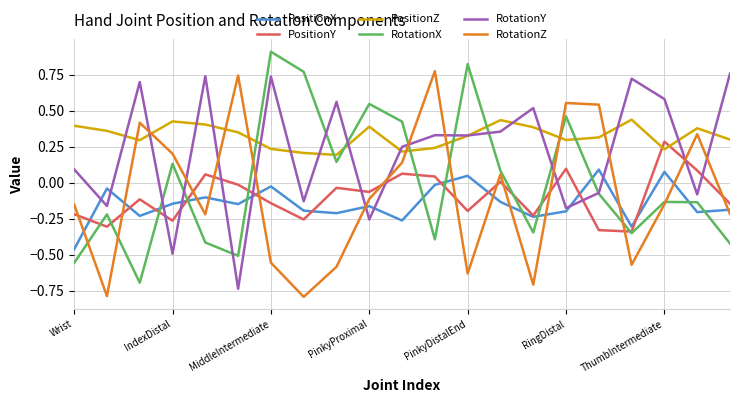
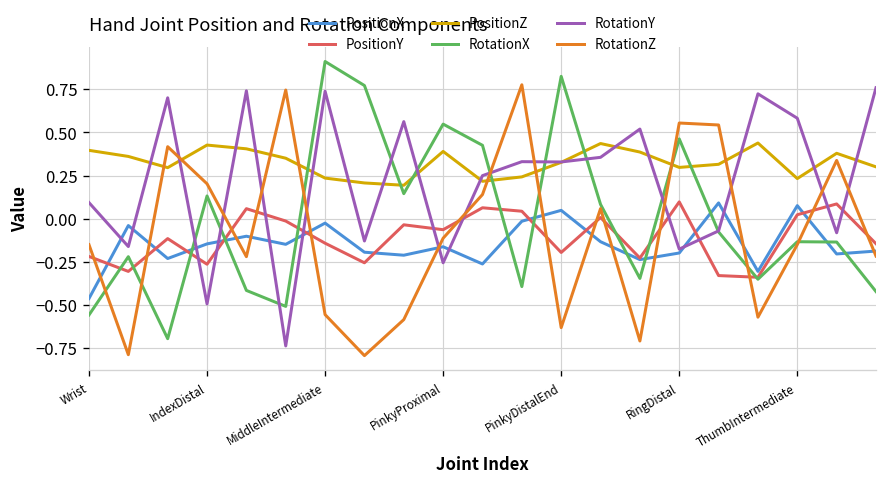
  {
    "PositionX": {
      "Wrist": -0.46,
      "IndexDistal": -0.15,
      "MiddleIntermediate": -0.02,
      "PinkyProximal": -0.16,
      "PinkyDistalEnd": 0.05,
      "RingDistal": -0.20,
      "ThumbIntermediate": 0.08
    },
    "PositionY": {
      "Wrist": -0.22,
      "IndexDistal": -0.26,
      "MiddleIntermediate": -0.14,
      "PinkyProximal": -0.06,
      "PinkyDistalEnd": -0.19,
      "RingDistal": 0.10,
-     "ThumbIntermediate": 0.29
+     "ThumbIntermediate": 0.02
    },
    "RotationX": {
      "Wrist": -0.56,
      "IndexDistal": 0.13,
      "MiddleIntermediate": 0.91,
      "PinkyProximal": 0.55,
      "PinkyDistalEnd": 0.83,
      "RingDistal": 0.46
    },
    "RotationY": {
      "Wrist": 0.09,
      "IndexDistal": -0.49,
      "MiddleIntermediate": 0.74,
      "PinkyProximal": -0.25,
      "RingDistal": -0.18,
      "ThumbIntermediate": 0.58
    }
  }
